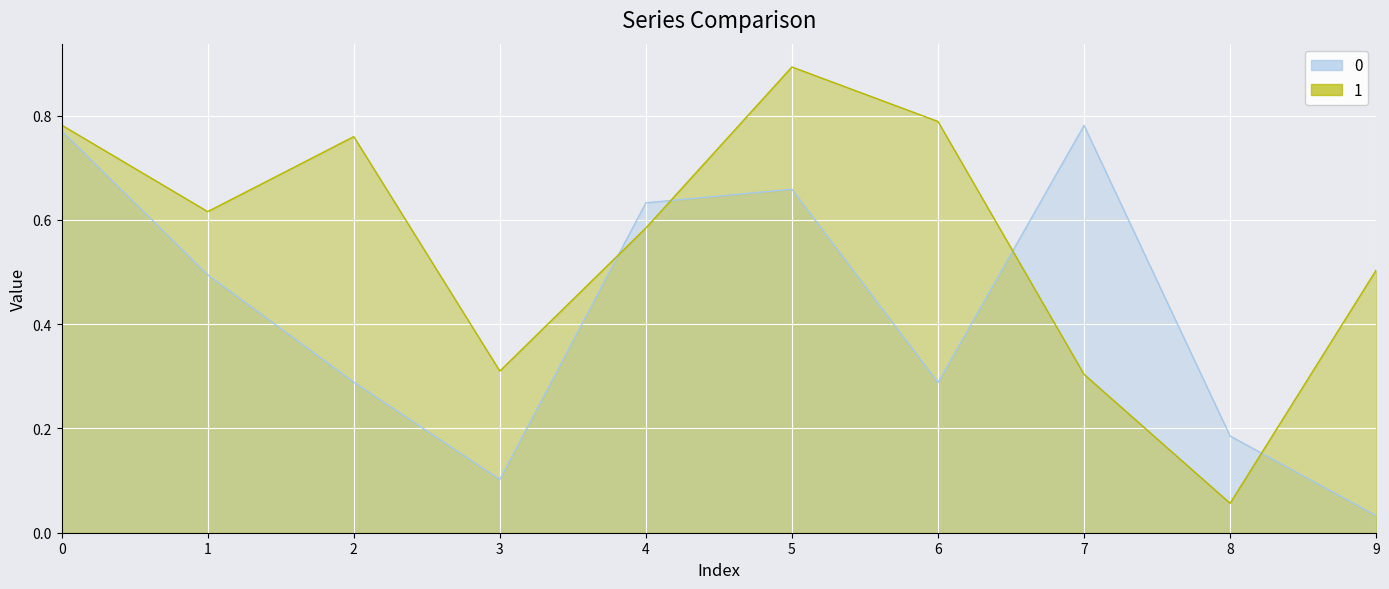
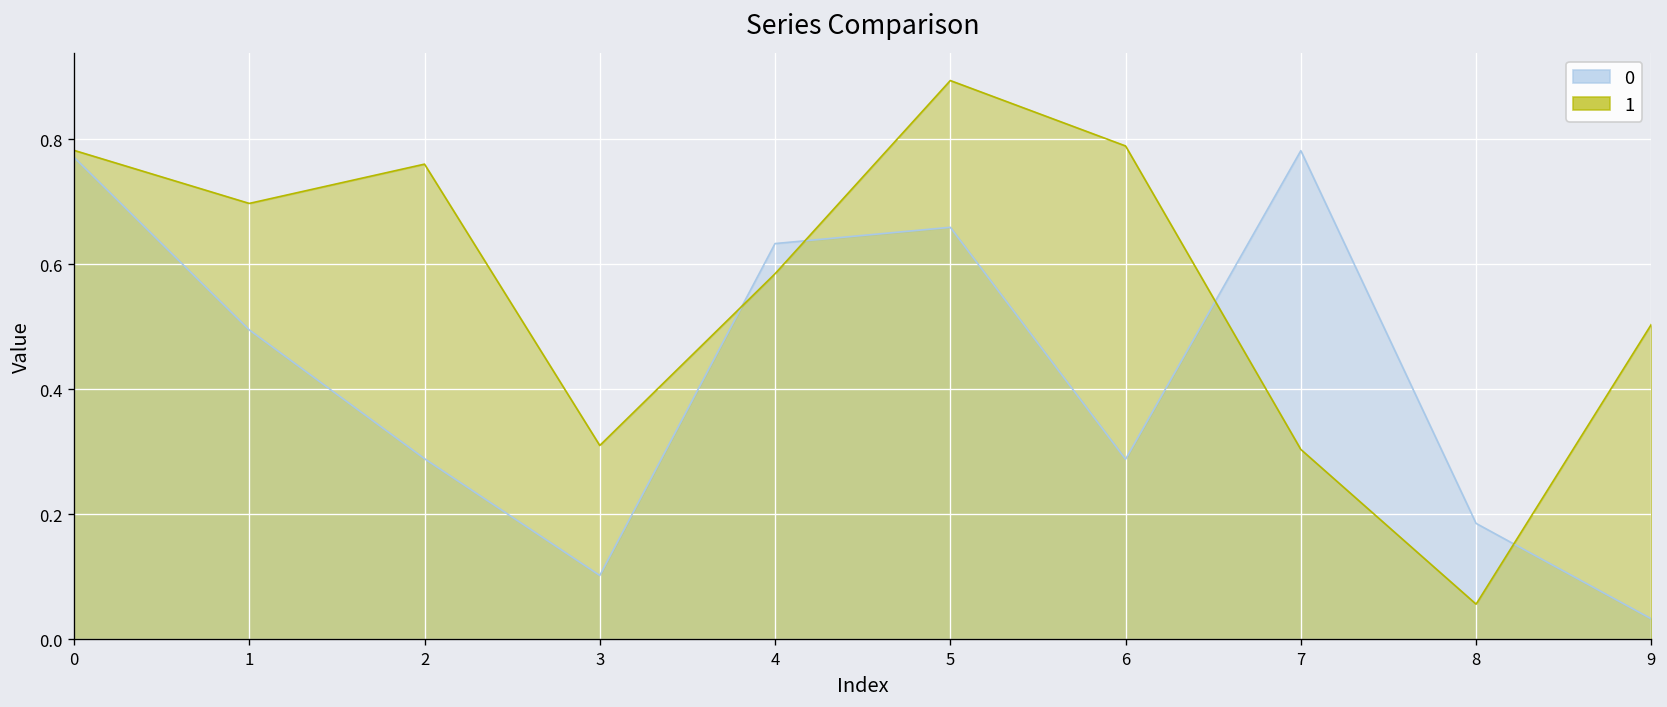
  {
    "0": {
      "0": 0.77,
      "1": 0.49,
      "2": 0.29,
      "3": 0.10,
      "4": 0.63,
      "5": 0.66,
      "6": 0.29,
      "7": 0.78,
      "8": 0.19,
      "9": 0.03
    },
    "1": {
      "0": 0.78,
-     "1": 0.62,
+     "1": 0.70,
      "2": 0.76,
      "3": 0.31,
      "4": 0.58,
      "5": 0.89,
      "6": 0.79,
      "7": 0.30,
      "8": 0.06,
      "9": 0.50
    }
  }
